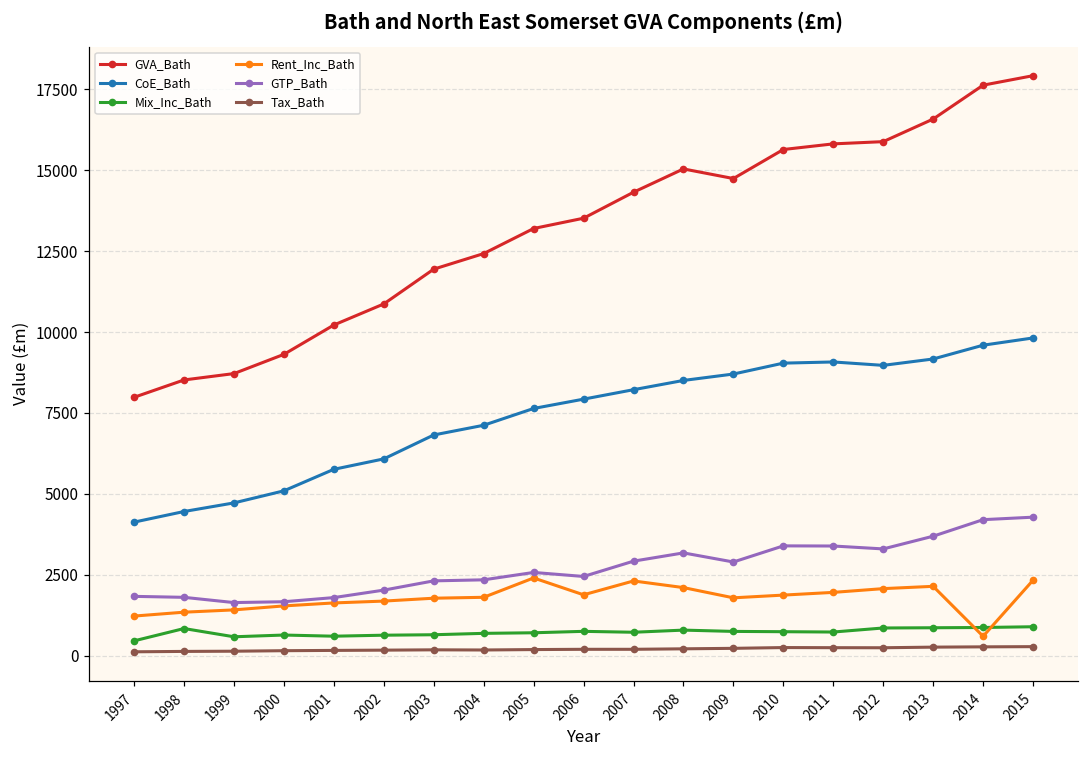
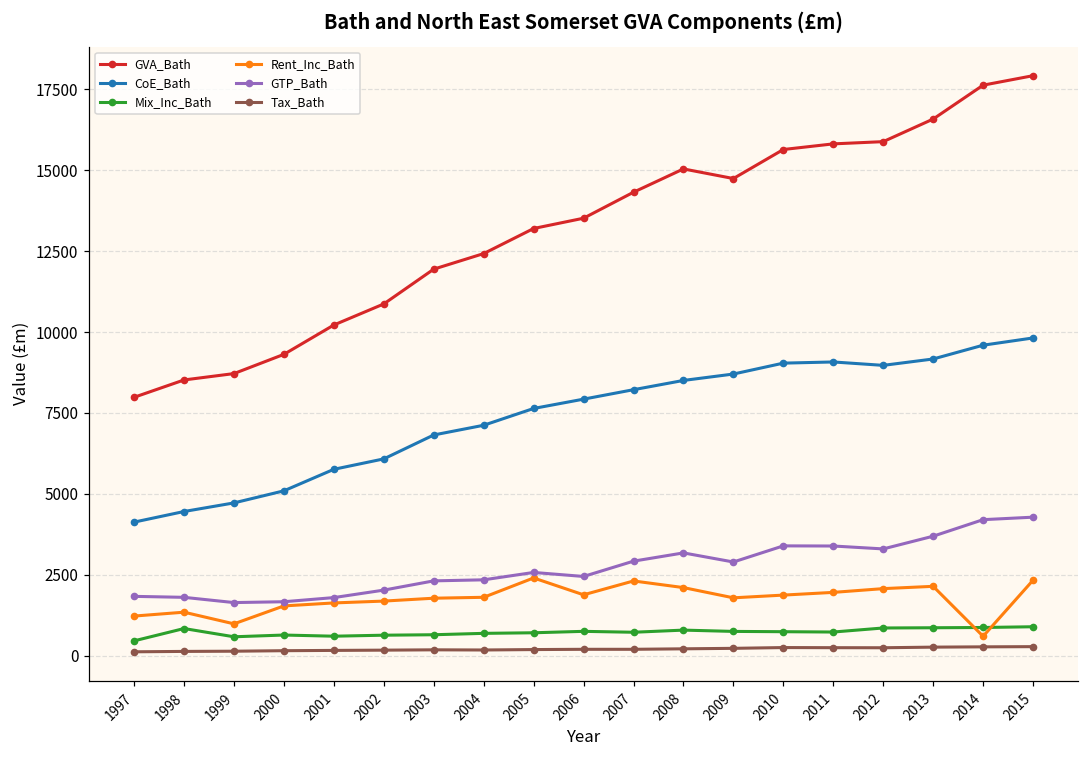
  {
    "GVA_Bath": {
      "1997": 8000,
      "1998": 8500,
      "1999": 8700,
      "2000": 9300,
      "2001": 10200,
      "2002": 10900,
      "2003": 11900,
      "2004": 12400,
      "2005": 13200,
      "2006": 13500,
      "2007": 14300,
      "2008": 15000,
      "2009": 14700,
      "2010": 15600,
      "2011": 15800,
      "2012": 15900,
      "2013": 16600,
      "2014": 17600,
      "2015": 17900
    },
    "CoE_Bath": {
      "1997": 4100,
      "1998": 4500,
      "1999": 4700,
      "2000": 5100,
      "2001": 5800,
      "2002": 6100,
      "2003": 6800,
      "2004": 7100,
      "2005": 7600,
      "2006": 7900,
      "2007": 8200,
      "2008": 8500,
      "2009": 8700,
      "2010": 9000,
      "2011": 9100,
      "2012": 9000,
      "2013": 9200,
      "2014": 9600,
      "2015": 9800
    },
    "Mix_Inc_Bath": {
      "1997": 500,
      "1998": 800,
      "1999": 600,
      "2000": 600,
      "2001": 600,
      "2002": 600,
      "2003": 600,
      "2004": 700,
      "2005": 700,
      "2006": 800,
      "2007": 700,
      "2008": 800,
      "2009": 800,
      "2010": 700,
      "2011": 700,
      "2012": 900,
      "2013": 900,
      "2014": 900,
      "2015": 900
    },
    "Rent_Inc_Bath": {
      "1997": 1200,
      "1998": 1300,
-     "1999": 1400,
+     "1999": 1000,
      "2000": 1500,
      "2001": 1600,
      "2002": 1700,
      "2003": 1800,
      "2004": 1800,
      "2005": 2400,
      "2006": 1900,
      "2007": 2300,
      "2008": 2100,
      "2009": 1800,
      "2010": 1900,
      "2011": 2000,
      "2012": 2100,
      "2013": 2100,
      "2014": 600,
      "2015": 2300
    },
    "GTP_Bath": {
      "1997": 1800,
      "1998": 1800,
      "1999": 1600,
      "2000": 1700,
      "2001": 1800,
      "2002": 2000,
      "2003": 2300,
      "2004": 2300,
      "2005": 2600,
      "2006": 2400,
      "2007": 2900,
      "2008": 3200,
      "2009": 2900,
      "2010": 3400,
      "2011": 3400,
      "2012": 3300,
      "2013": 3700,
      "2014": 4200,
      "2015": 4300
    },
    "Tax_Bath": {
      "1997": 100,
      "1998": 100,
      "1999": 100,
      "2000": 200,
      "2001": 200,
      "2002": 200,
      "2003": 200,
      "2004": 200,
      "2005": 200,
      "2006": 200,
      "2007": 200,
      "2008": 200,
      "2009": 200,
      "2010": 300,
      "2011": 200,
      "2012": 200,
      "2013": 300,
      "2014": 300,
      "2015": 300
    }
  }
